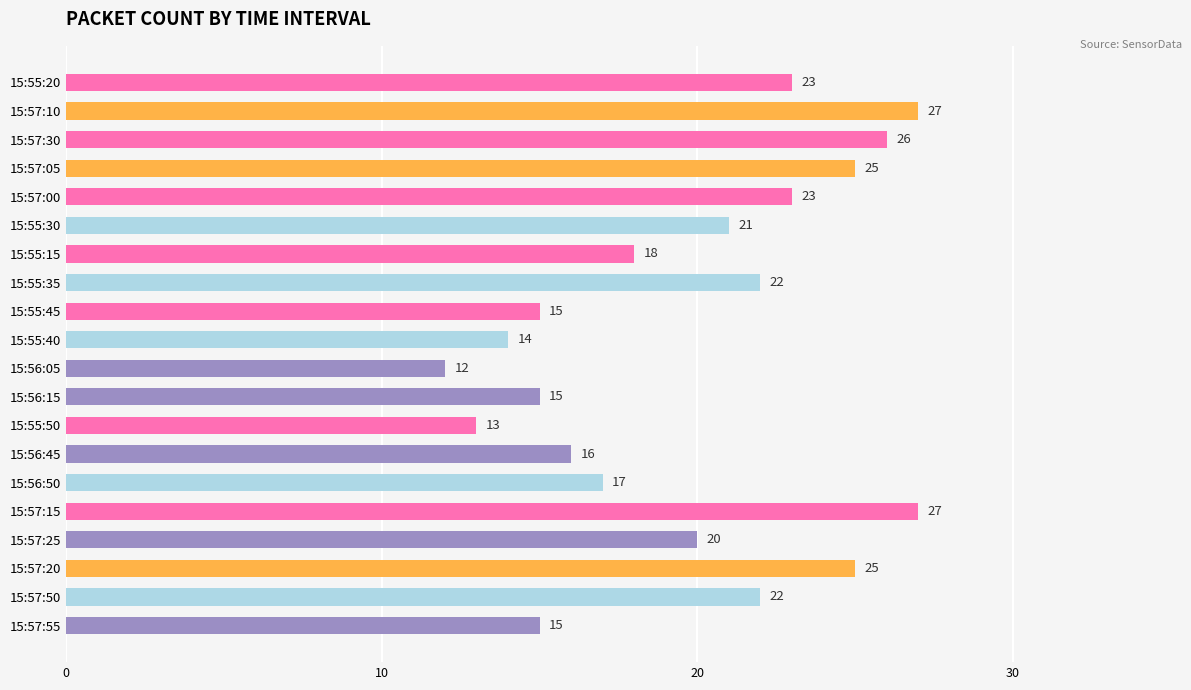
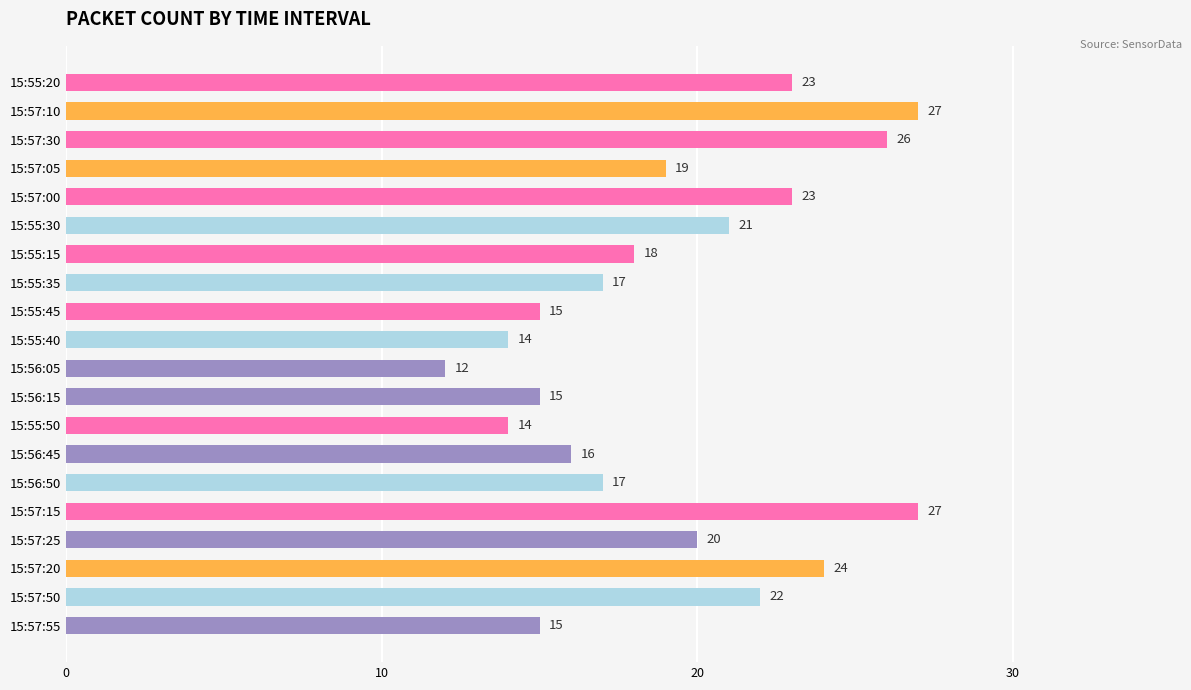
  {
    "15:55:20": 23,
    "15:57:10": 27,
    "15:57:30": 26,
-   "15:57:05": 25,
+   "15:57:05": 19,
    "15:57:00": 23,
    "15:55:30": 21,
    "15:55:15": 18,
-   "15:55:35": 22,
+   "15:55:35": 17,
    "15:55:45": 15,
    "15:55:40": 14,
    "15:56:05": 12,
    "15:56:15": 15,
-   "15:55:50": 13,
+   "15:55:50": 14,
    "15:56:45": 16,
    "15:56:50": 17,
    "15:57:15": 27,
    "15:57:25": 20,
-   "15:57:20": 25,
+   "15:57:20": 24,
    "15:57:50": 22,
    "15:57:55": 15
  }
